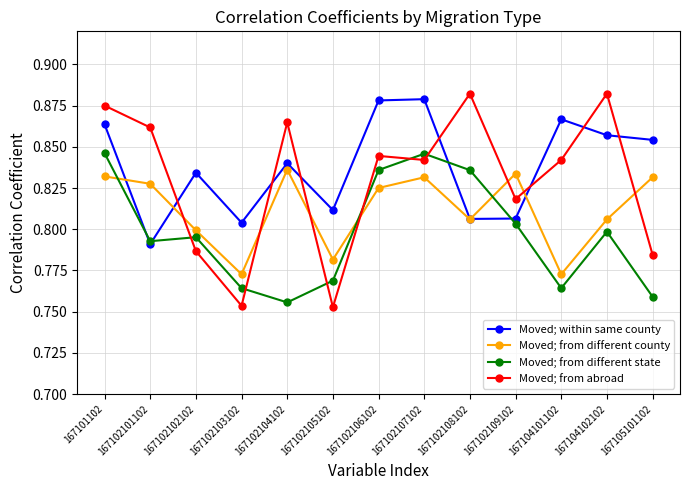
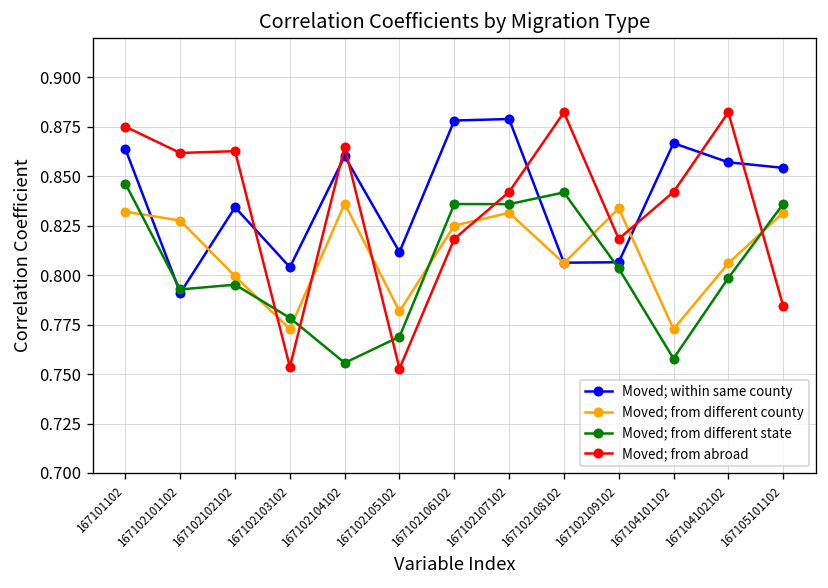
  {
    "Moved; within same county": {
      "167101102": 0.864,
      "167102101102": 0.791,
      "167102102102": 0.834,
      "167102103102": 0.804,
-     "167102104102": 0.840,
+     "167102104102": 0.860,
      "167102105102": 0.812,
      "167102106102": 0.878,
      "167102107102": 0.879,
      "167102109102": 0.806,
      "167104101102": 0.867,
      "167104102102": 0.857,
      "167105101102": 0.854
    },
    "Moved; from different county": {
      "167101102": 0.832,
      "167102101102": 0.828,
      "167102102102": 0.799,
      "167102103102": 0.773,
      "167102104102": 0.836,
      "167102105102": 0.782,
      "167102106102": 0.825,
      "167102107102": 0.832,
      "167102109102": 0.834,
      "167104101102": 0.773,
      "167104102102": 0.806,
      "167105101102": 0.832
    },
    "Moved; from different state": {
      "167101102": 0.846,
      "167102101102": 0.793,
      "167102102102": 0.795,
-     "167102103102": 0.764,
+     "167102103102": 0.778,
      "167102104102": 0.756,
      "167102105102": 0.769,
      "167102106102": 0.836,
-     "167102107102": 0.846,
-     "167102108102": 0.836,
+     "167102107102": 0.836,
+     "167102108102": 0.842,
      "167102109102": 0.803,
-     "167104101102": 0.764,
+     "167104101102": 0.758,
      "167104102102": 0.799,
-     "167105101102": 0.759
+     "167105101102": 0.836
    },
    "Moved; from abroad": {
      "167101102": 0.875,
      "167102101102": 0.862,
-     "167102102102": 0.787,
+     "167102102102": 0.863,
      "167102103102": 0.754,
      "167102104102": 0.865,
      "167102105102": 0.753,
-     "167102106102": 0.844,
+     "167102106102": 0.818,
      "167102107102": 0.842,
      "167102108102": 0.882,
      "167102109102": 0.818,
      "167104101102": 0.842,
      "167104102102": 0.882,
      "167105101102": 0.785
    }
  }
